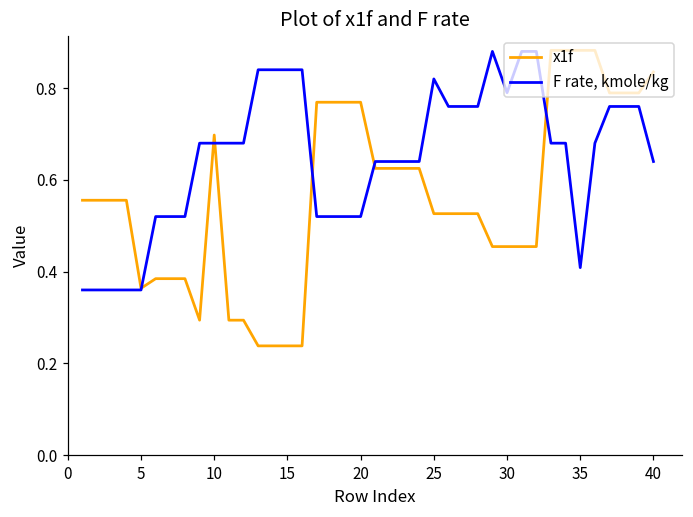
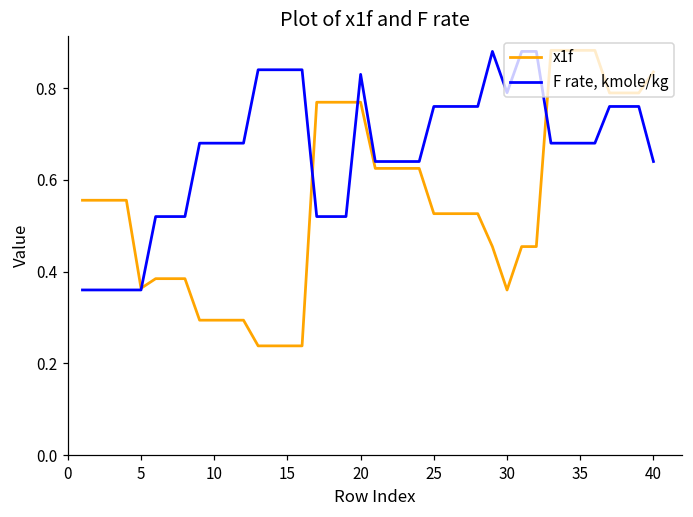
  {
    "x1f": {
-     "10": 0.70,
+     "10": 0.29,
      "15": 0.24,
      "20": 0.77,
      "25": 0.53,
-     "30": 0.45
+     "30": 0.36
    },
    "F rate, kmole/kg": {
      "10": 0.68,
      "15": 0.84,
-     "20": 0.52,
-     "25": 0.82,
-     "35": 0.41,
+     "20": 0.83,
+     "25": 0.76,
+     "35": 0.68,
      "40": 0.64
    }
  }
